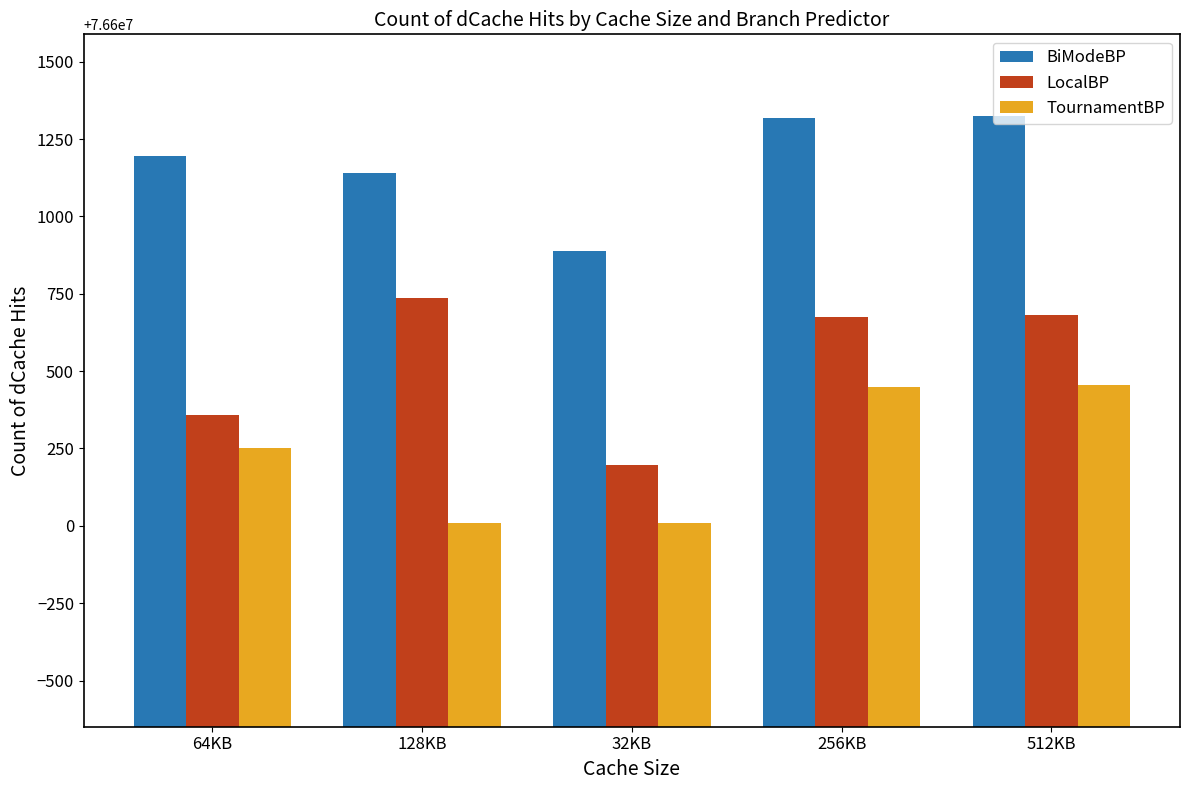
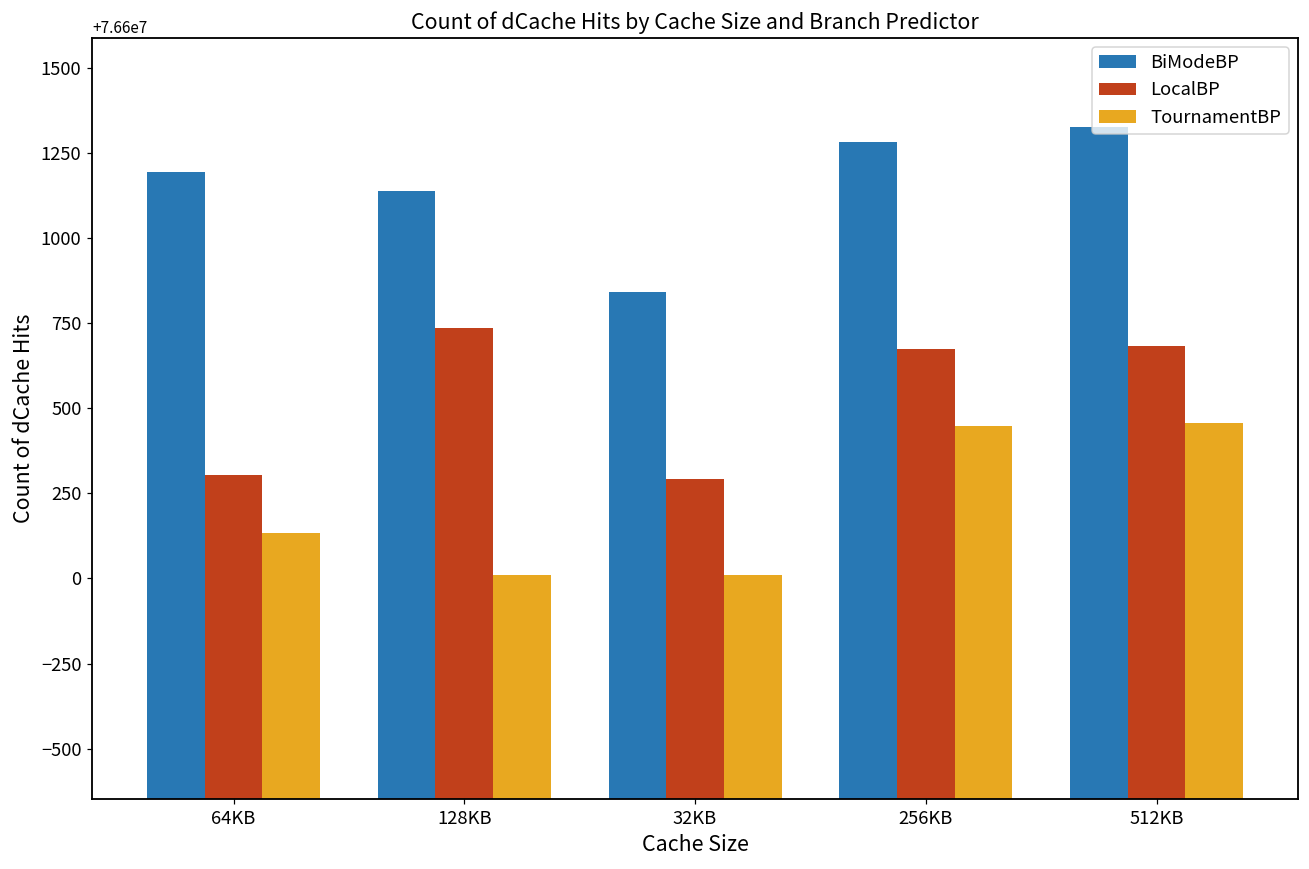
  {
    "BiModeBP": {
      "64KB": 76601200,
      "128KB": 76601140,
-     "32KB": 76600890,
-     "256KB": 76601320
+     "32KB": 76600840,
+     "256KB": 76601280
    },
    "LocalBP": {
-     "64KB": 76600360,
+     "64KB": 76600300,
      "128KB": 76600740,
-     "32KB": 76600200,
+     "32KB": 76600290,
      "256KB": 76600680,
      "512KB": 76600680
    },
    "TournamentBP": {
-     "64KB": 76600250,
+     "64KB": 76600130,
      "128KB": 76600010,
      "32KB": 76600010,
      "256KB": 76600450,
      "512KB": 76600460
    }
  }
